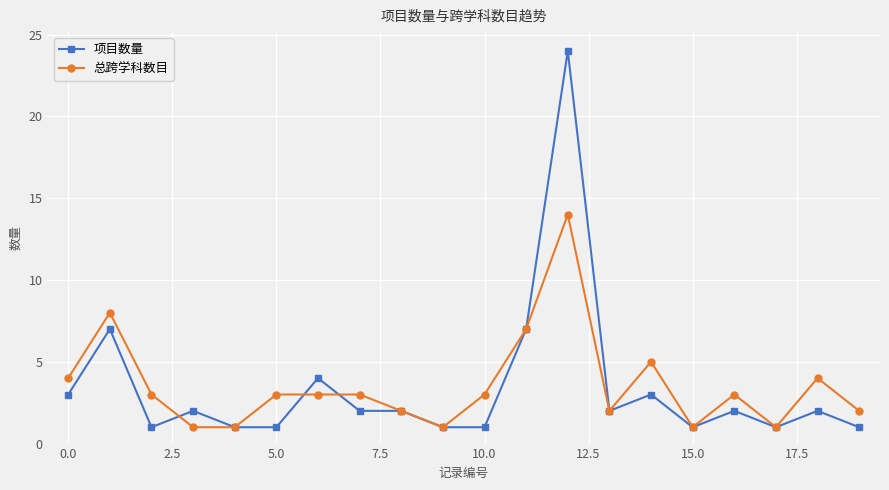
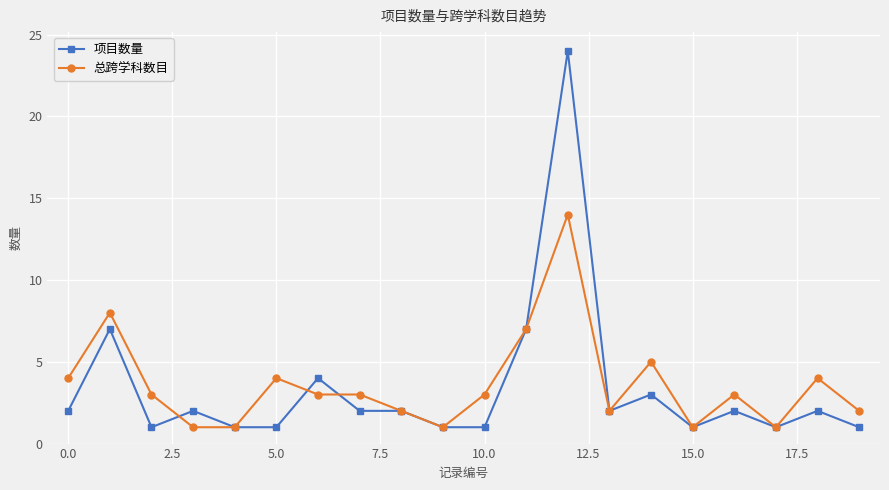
  {
    "项目数量": {
-     "0.0": 3,
+     "0.0": 2,
      "5.0": 1,
      "10.0": 1
    },
    "总跨学科数目": {
      "0.0": 4,
-     "5.0": 3,
+     "5.0": 4,
      "10.0": 3
    }
  }
